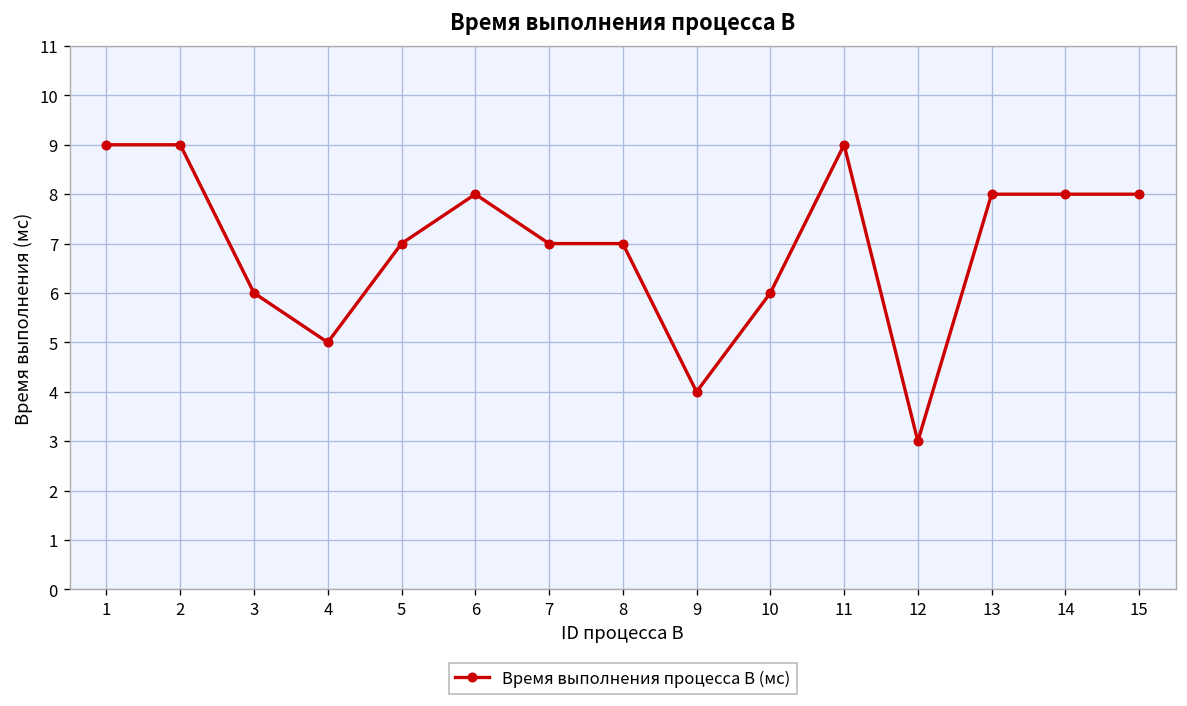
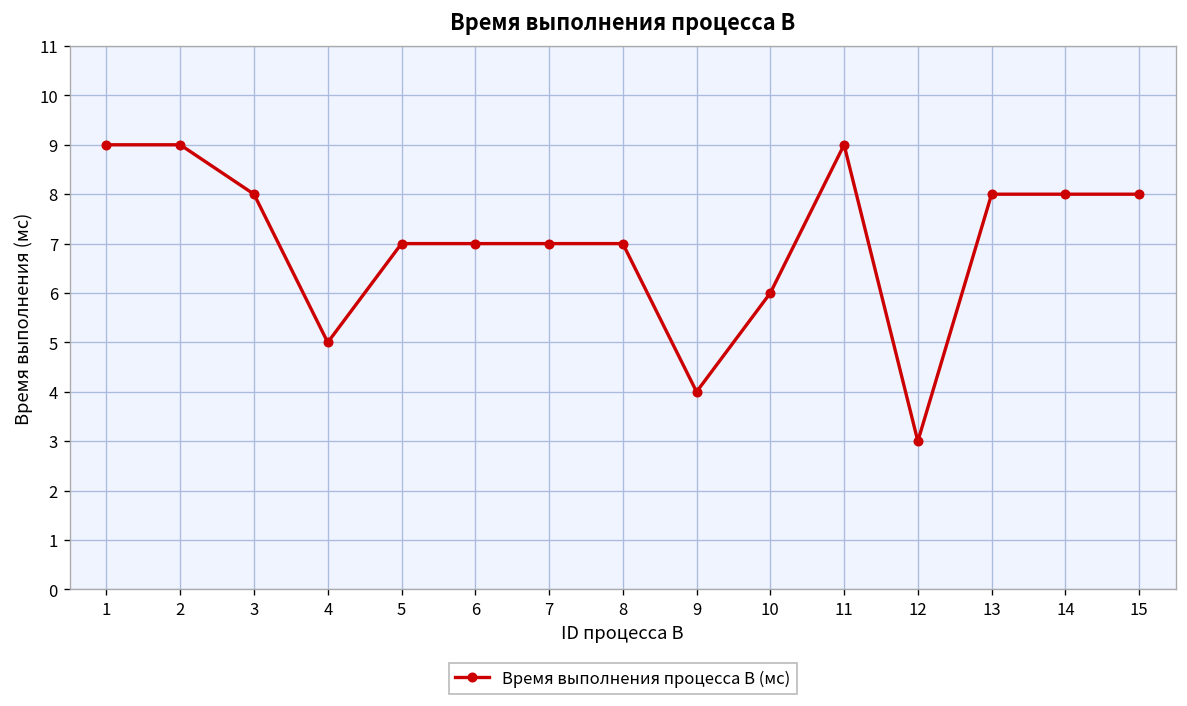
  {
    "1": 9,
    "2": 9,
-   "3": 6,
+   "3": 8,
    "4": 5,
    "5": 7,
-   "6": 8,
+   "6": 7,
    "7": 7,
    "8": 7,
    "9": 4,
    "10": 6,
    "11": 9,
    "12": 3,
    "13": 8,
    "14": 8,
    "15": 8
  }
